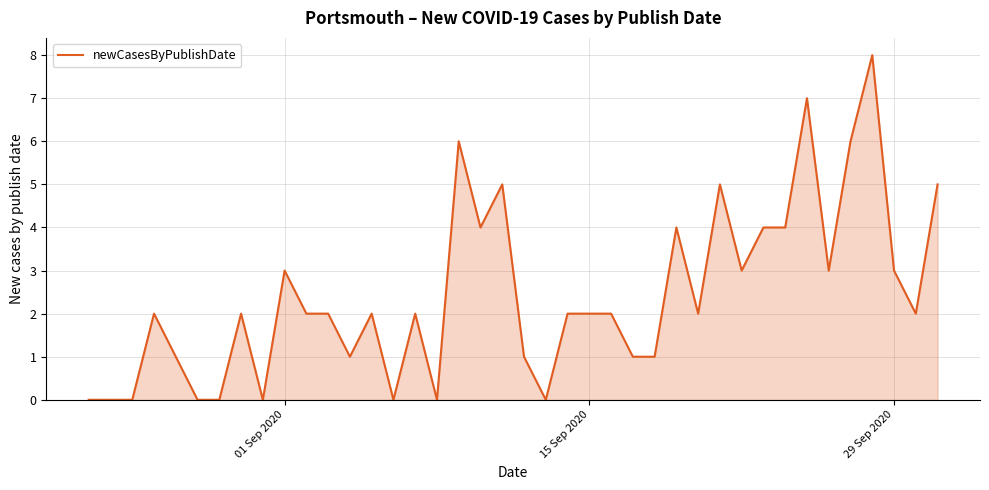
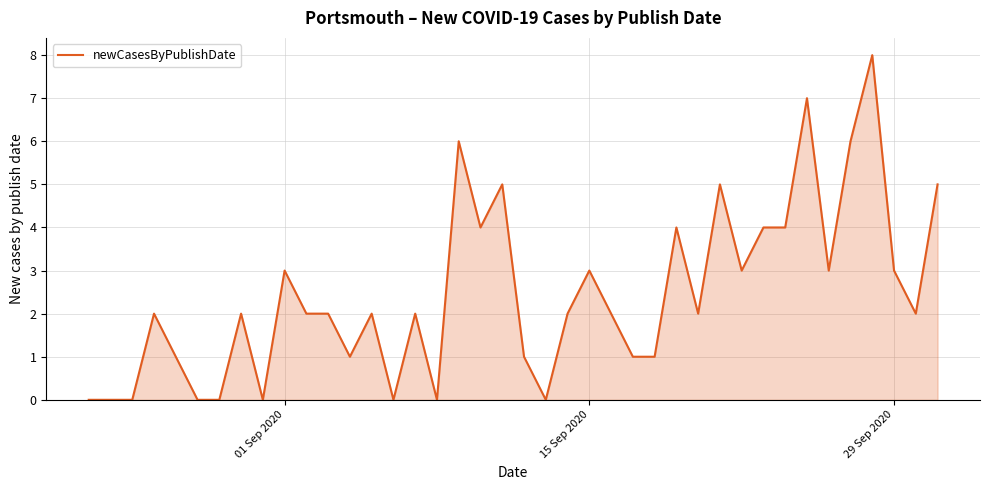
  {
    "01 Sep 2020": 3,
-   "15 Sep 2020": 2,
+   "15 Sep 2020": 3,
    "29 Sep 2020": 3
  }
